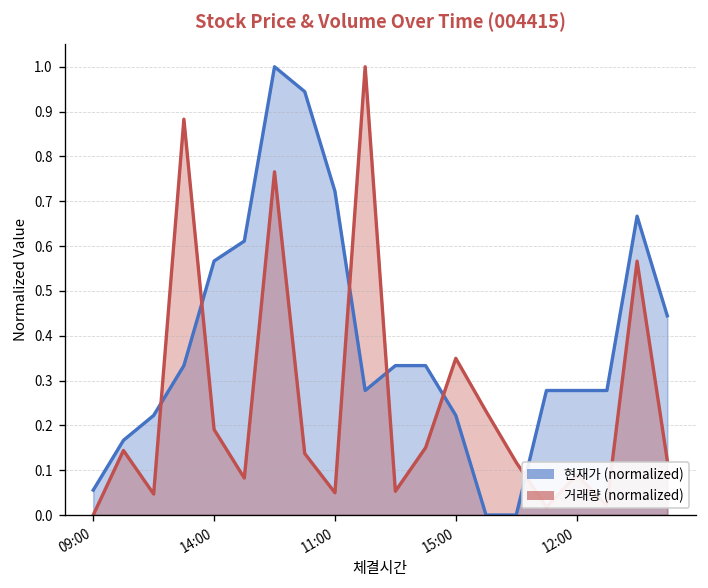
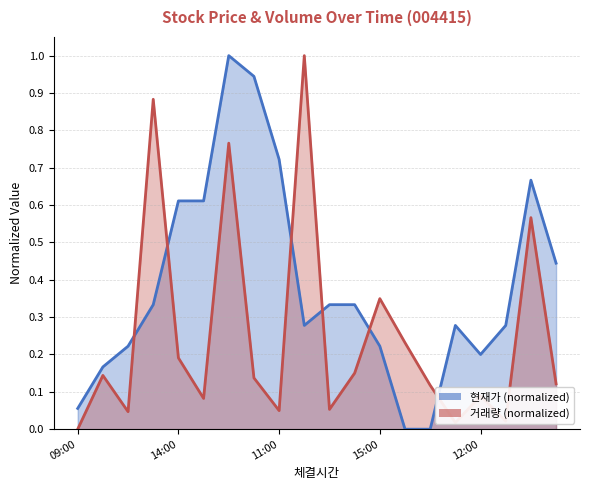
  {
    "현재가 (normalized)": {
      "09:00": 0.06,
-     "14:00": 0.57,
+     "14:00": 0.61,
      "11:00": 0.72,
      "15:00": 0.22,
-     "12:00": 0.28
+     "12:00": 0.20
    },
    "거래량 (normalized)": {
      "09:00": 0.00,
      "14:00": 0.19,
      "11:00": 0.05,
      "15:00": 0.35
    }
  }
